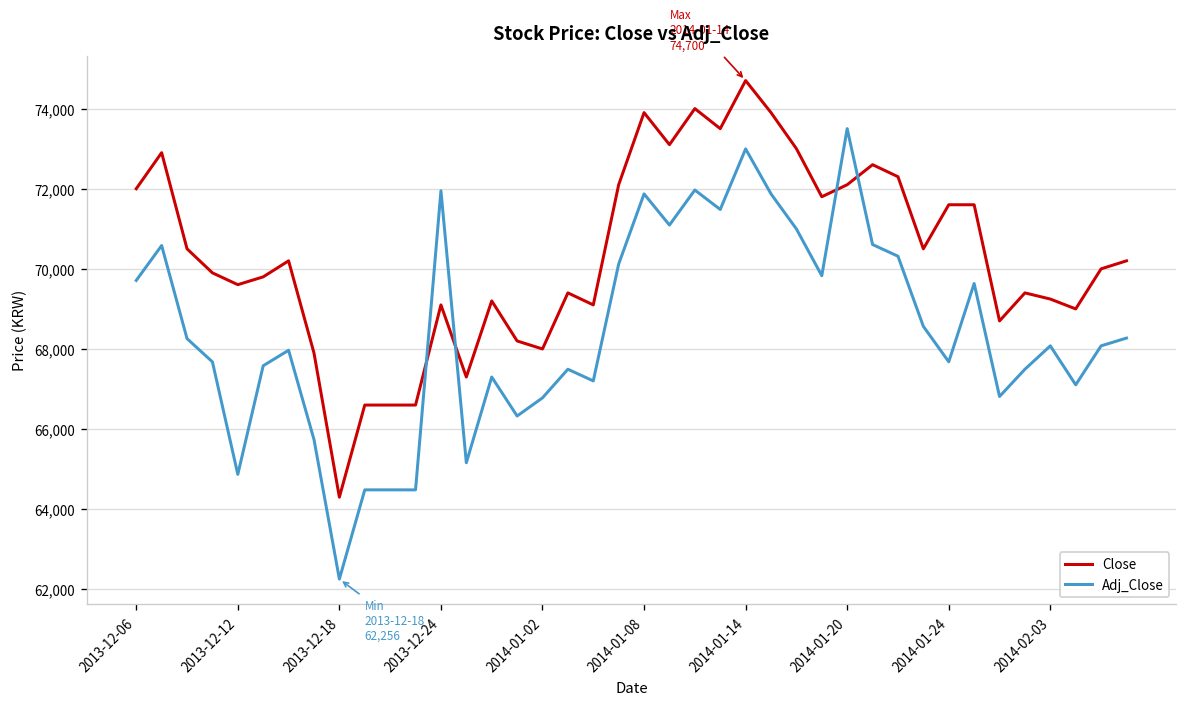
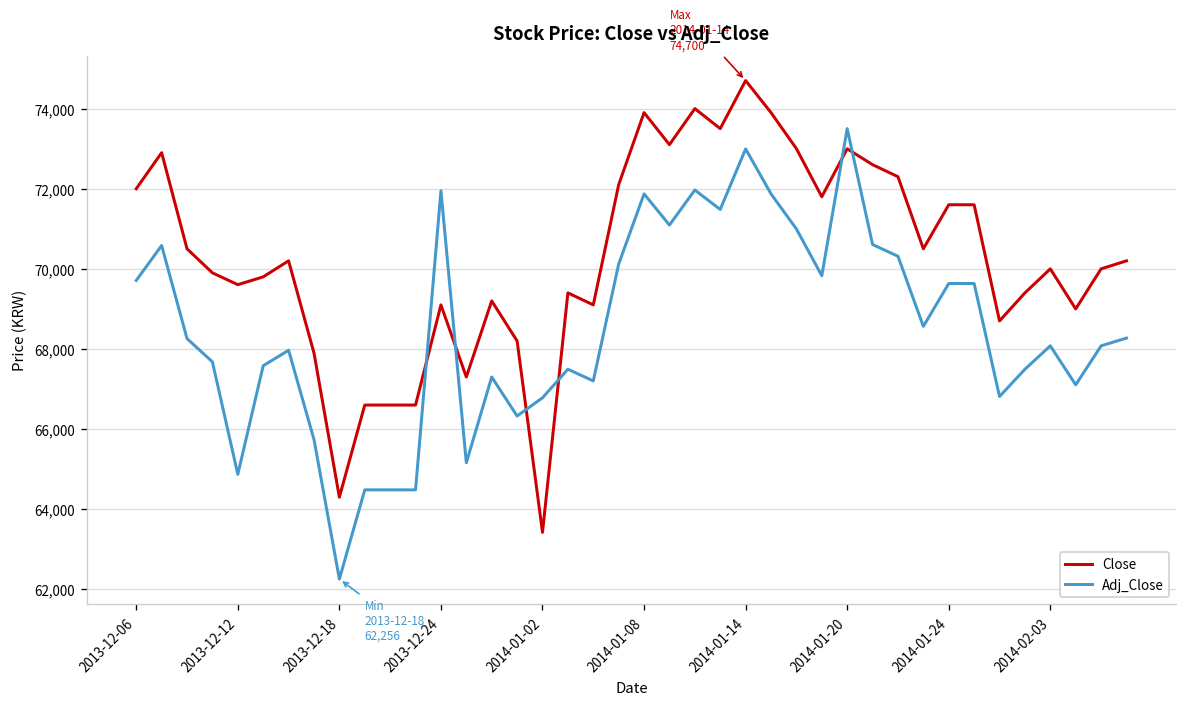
  {
    "Close": {
      "2013-12-06": "72,000",
      "2013-12-12": "69,600",
      "2013-12-18": "64,300",
      "2013-12-24": "69,100",
-     "2014-01-02": "68,000",
+     "2014-01-02": "63,400",
      "2014-01-08": "73,900",
-     "2014-01-20": "72,100",
+     "2014-01-20": "73,000",
      "2014-01-24": "71,600",
-     "2014-02-03": "69,200"
+     "2014-02-03": "70,000"
    },
    "Adj_Close": {
      "2013-12-06": "69,700",
      "2013-12-12": "64,900",
      "2013-12-24": "71,900",
      "2014-01-02": "66,800",
      "2014-01-08": "71,900",
      "2014-01-14": "73,000",
      "2014-01-20": "73,500",
-     "2014-01-24": "67,700",
+     "2014-01-24": "69,600",
      "2014-02-03": "68,100"
    }
  }
